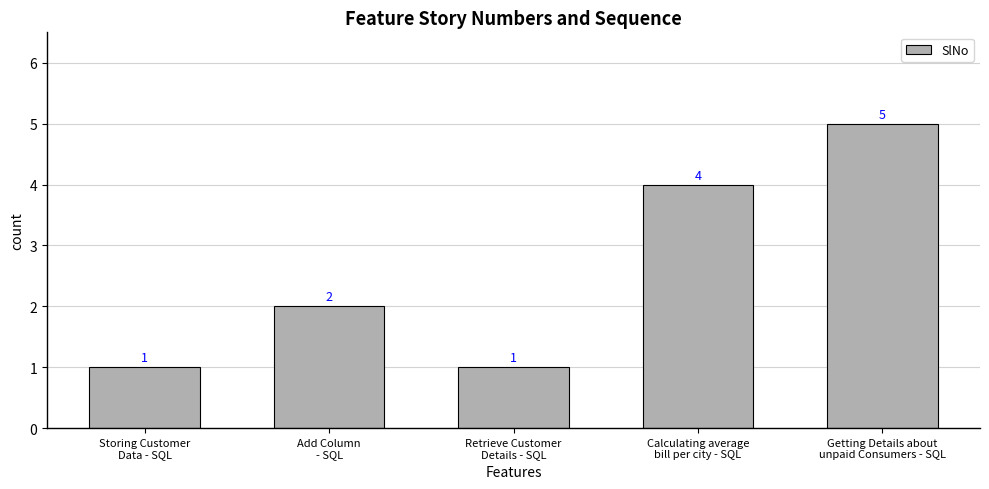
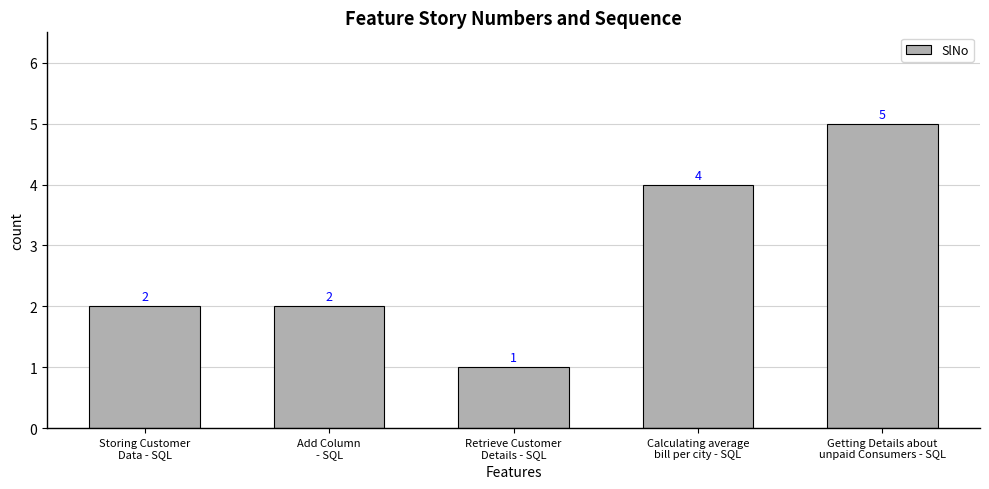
  {
-   "Storing Customer Data - SQL": 1,
+   "Storing Customer Data - SQL": 2,
    "Add Column - SQL": 2,
    "Retrieve Customer Details - SQL": 1,
    "Calculating average bill per city - SQL": 4,
    "Getting Details about unpaid Consumers - SQL": 5
  }
